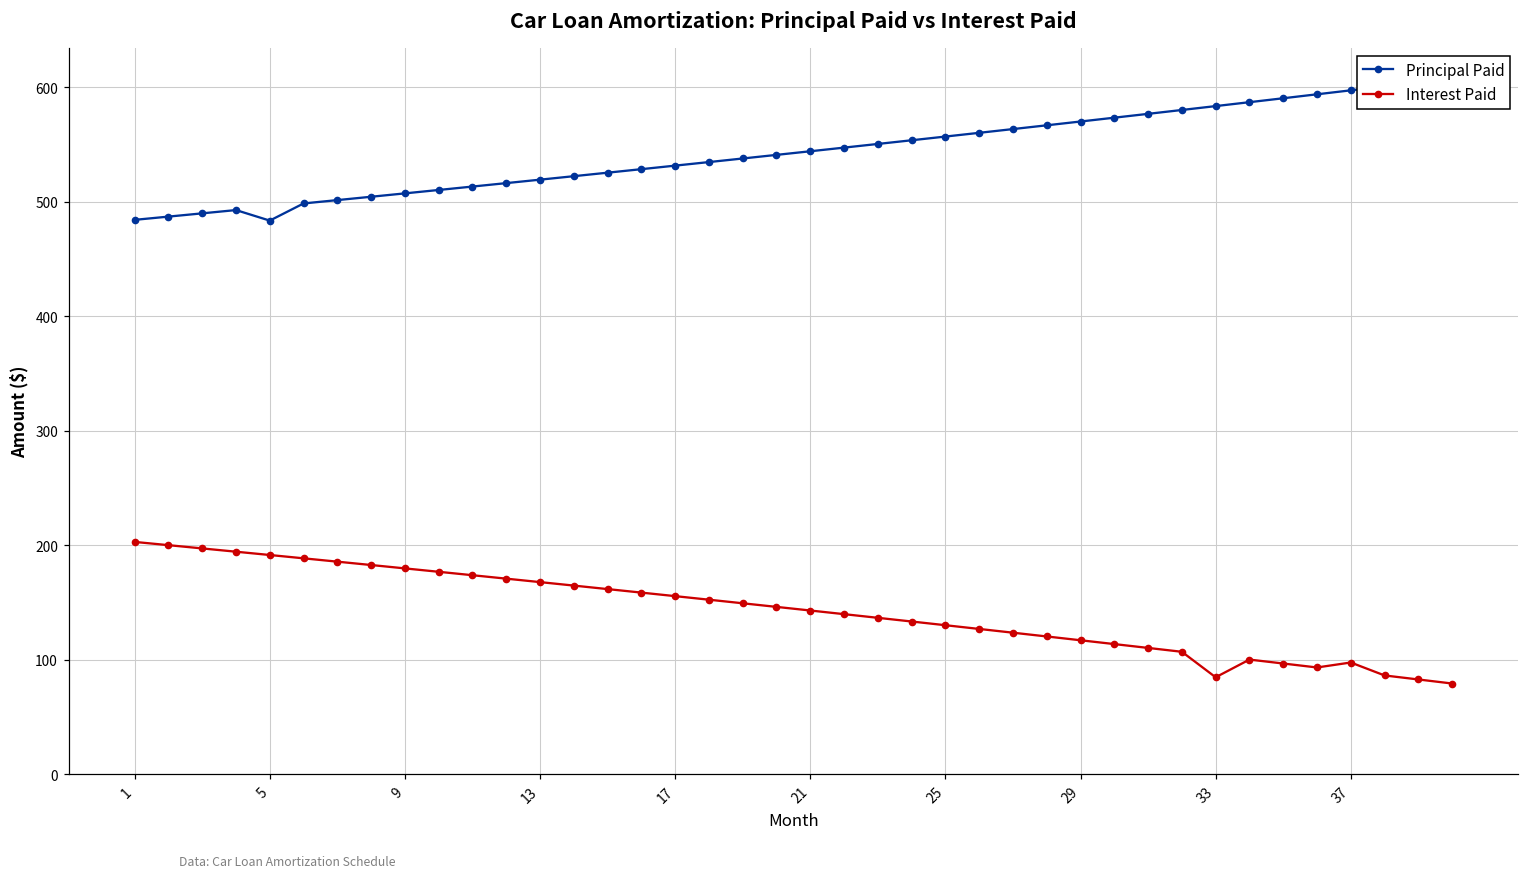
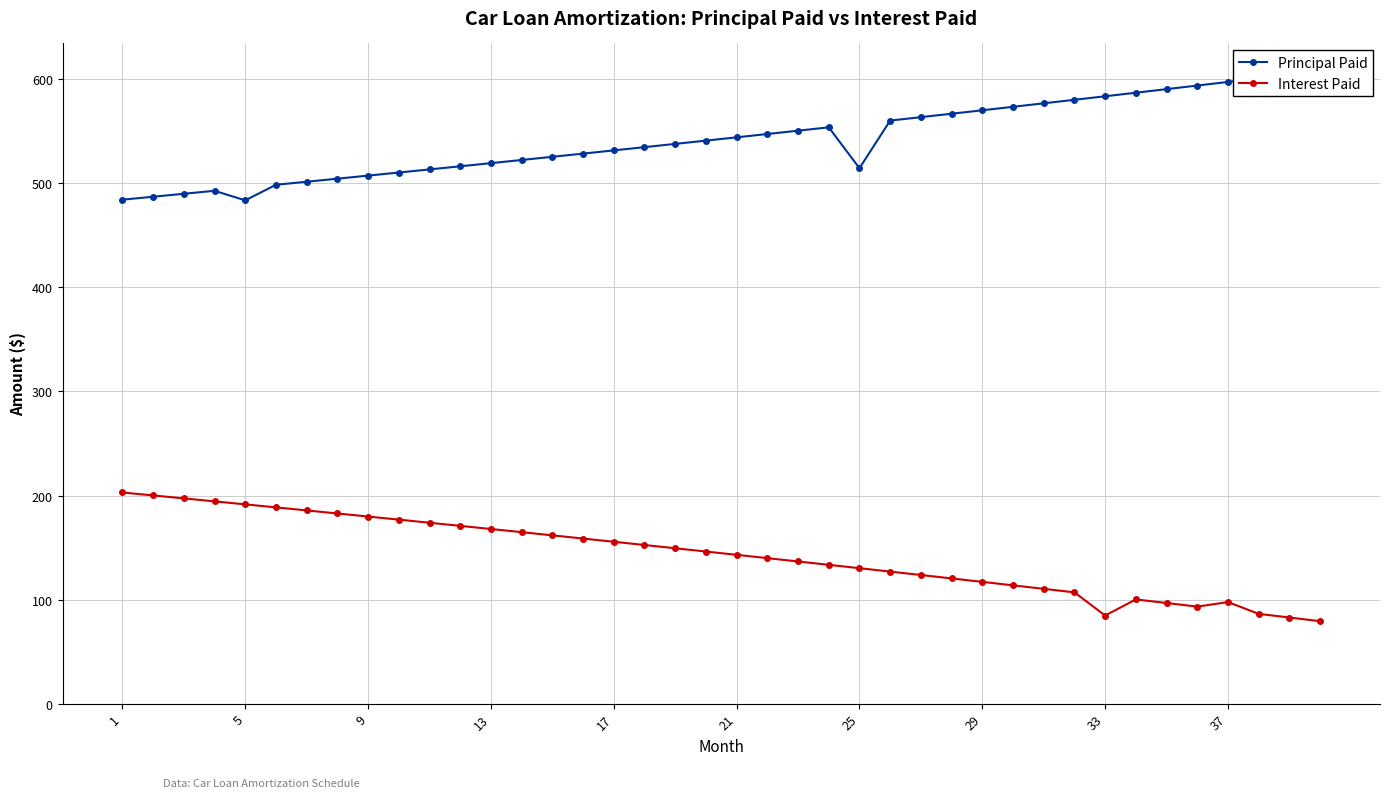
  {
    "Principal Paid": {
      "1": 484,
      "5": 484,
      "9": 507,
      "13": 519,
      "17": 532,
      "21": 544,
-     "25": 557,
+     "25": 515,
      "29": 570,
      "33": 584,
      "37": 597
    },
    "Interest Paid": {
      "1": 203,
      "5": 192,
      "9": 180,
      "13": 168,
      "17": 156,
      "21": 143,
      "25": 130,
      "29": 117,
      "33": 85,
      "37": 98
    }
  }
